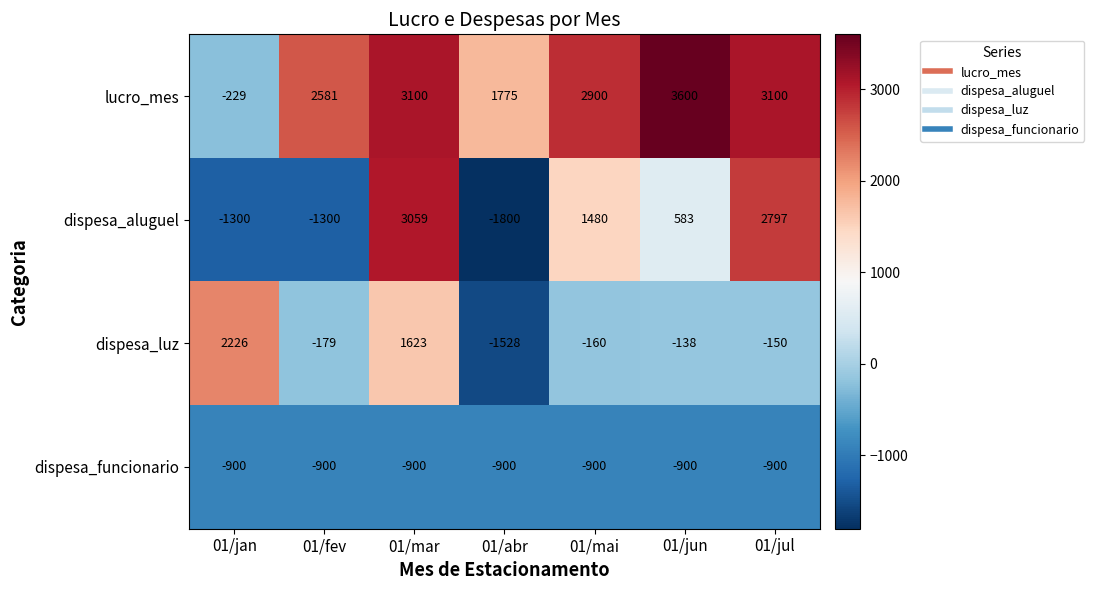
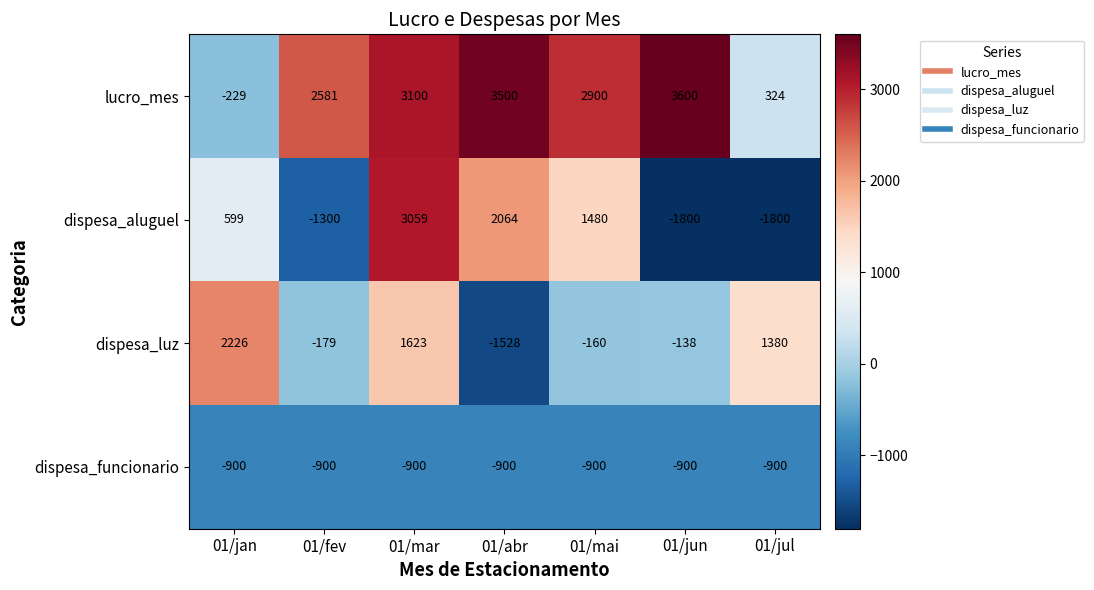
  {
    "lucro_mes": {
      "01/jan": -229,
      "01/fev": 2581,
      "01/mar": 3100,
-     "01/abr": 1775,
+     "01/abr": 3500,
      "01/mai": 2900,
      "01/jun": 3600,
-     "01/jul": 3100
+     "01/jul": 324
    },
    "dispesa_aluguel": {
-     "01/jan": -1300,
+     "01/jan": 599,
      "01/fev": -1300,
      "01/mar": 3059,
-     "01/abr": -1800,
+     "01/abr": 2064,
      "01/mai": 1480,
-     "01/jun": 583,
-     "01/jul": 2797
+     "01/jun": -1800,
+     "01/jul": -1800
    },
    "dispesa_luz": {
      "01/jan": 2226,
      "01/fev": -179,
      "01/mar": 1623,
      "01/abr": -1528,
      "01/mai": -160,
      "01/jun": -138,
-     "01/jul": -150
+     "01/jul": 1380
    },
    "dispesa_funcionario": {
      "01/jan": -900,
      "01/fev": -900,
      "01/mar": -900,
      "01/abr": -900,
      "01/mai": -900,
      "01/jun": -900,
      "01/jul": -900
    }
  }
